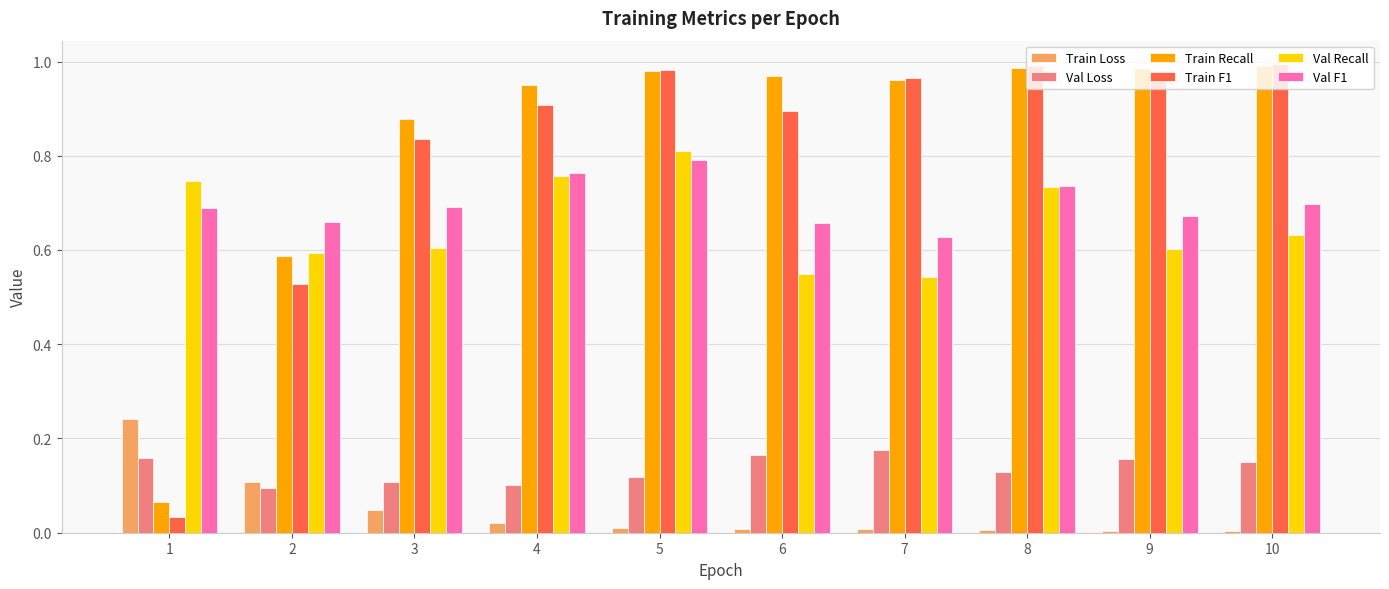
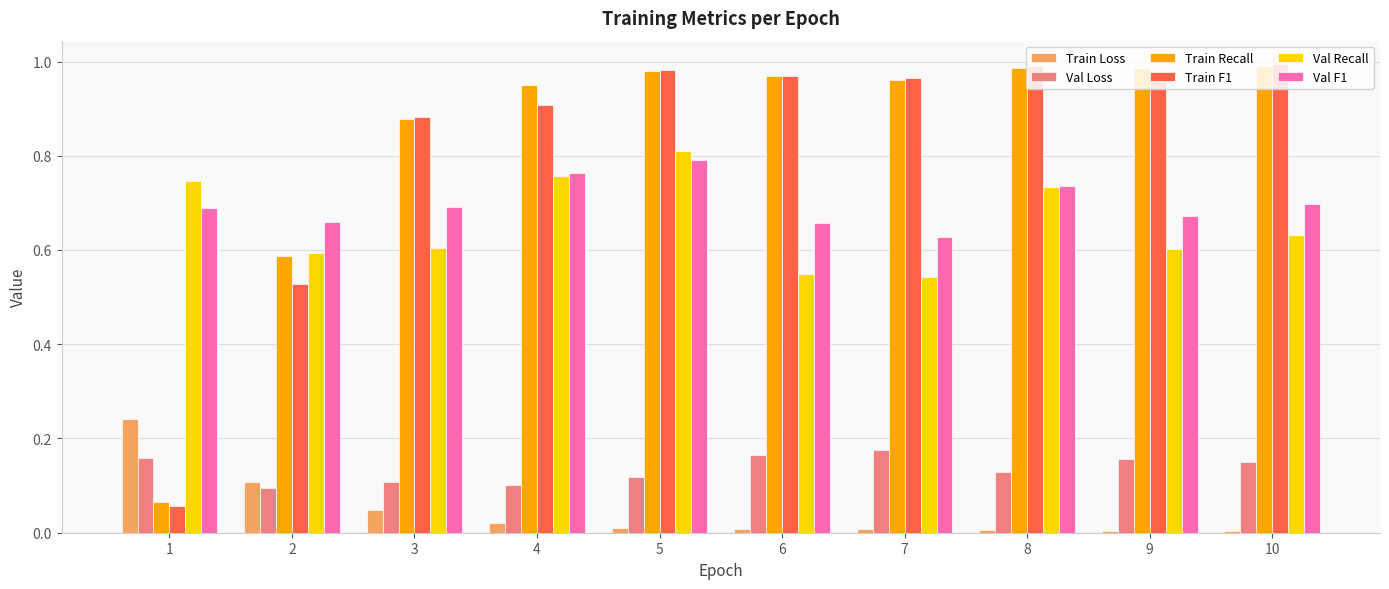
  {
    "Train F1": {
-     "1": 0.03,
+     "1": 0.06,
      "2": 0.53,
-     "3": 0.84,
+     "3": 0.88,
      "4": 0.91,
      "5": 0.98,
-     "6": 0.90,
+     "6": 0.97,
      "7": 0.97
    }
  }
